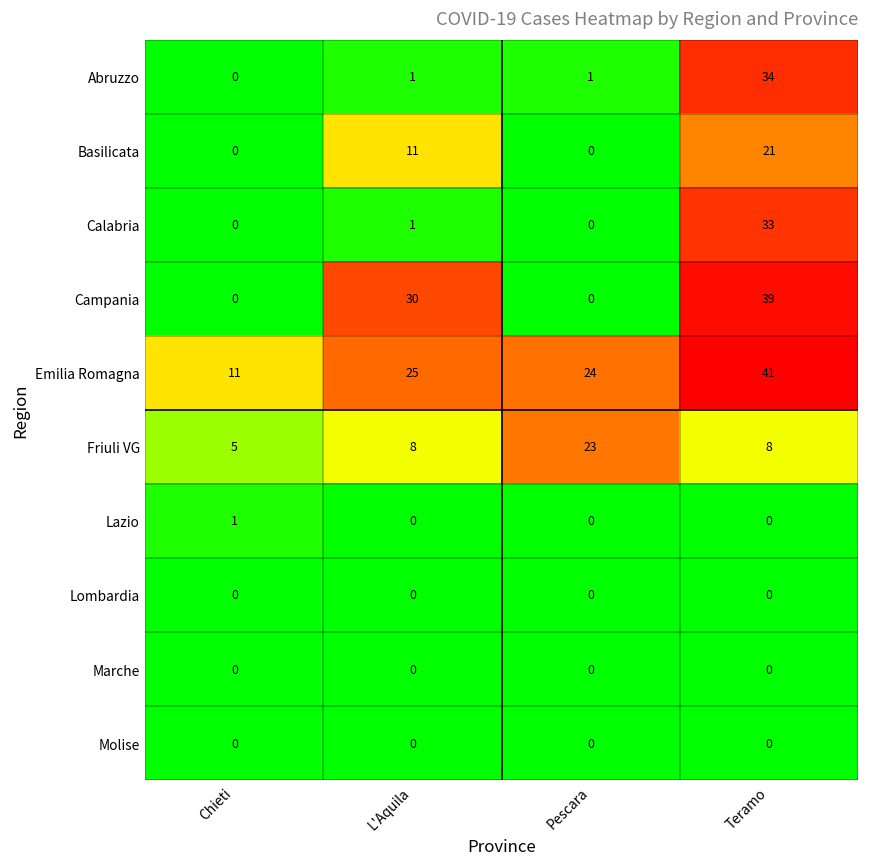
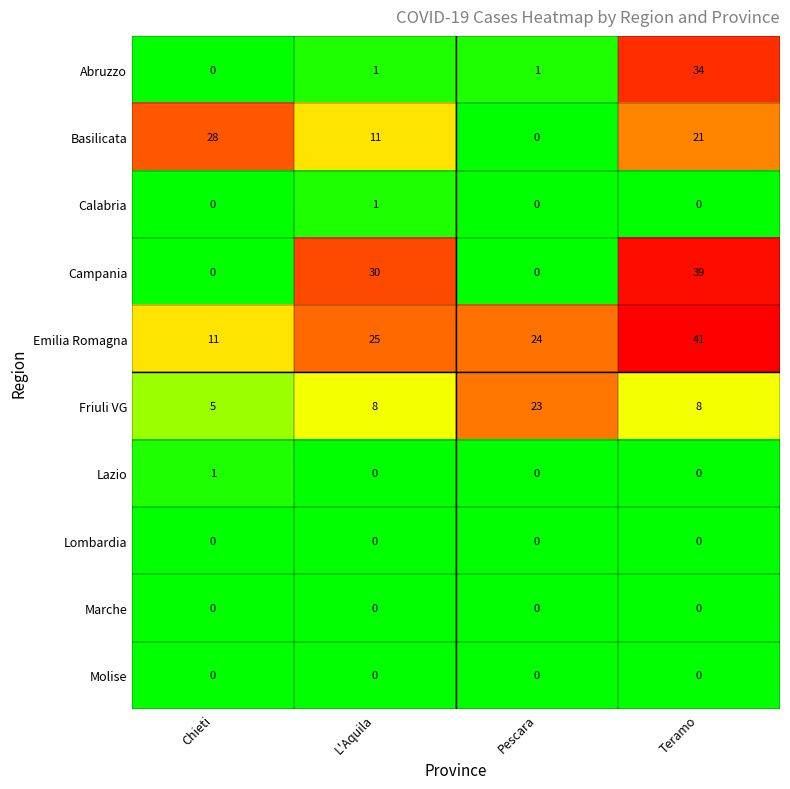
  {
    "Abruzzo": {
      "Chieti": 0,
      "L'Aquila": 1,
      "Pescara": 1,
      "Teramo": 34
    },
    "Basilicata": {
-     "Chieti": 0,
+     "Chieti": 28,
      "L'Aquila": 11,
      "Pescara": 0,
      "Teramo": 21
    },
    "Calabria": {
      "Chieti": 0,
      "L'Aquila": 1,
      "Pescara": 0,
-     "Teramo": 33
+     "Teramo": 0
    },
    "Campania": {
      "Chieti": 0,
      "L'Aquila": 30,
      "Pescara": 0,
      "Teramo": 39
    },
    "Emilia Romagna": {
      "Chieti": 11,
      "L'Aquila": 25,
      "Pescara": 24,
      "Teramo": 41
    },
    "Friuli VG": {
      "Chieti": 5,
      "L'Aquila": 8,
      "Pescara": 23,
      "Teramo": 8
    },
    "Lazio": {
      "Chieti": 1,
      "L'Aquila": 0,
      "Pescara": 0,
      "Teramo": 0
    },
    "Lombardia": {
      "Chieti": 0,
      "L'Aquila": 0,
      "Pescara": 0,
      "Teramo": 0
    },
    "Marche": {
      "Chieti": 0,
      "L'Aquila": 0,
      "Pescara": 0,
      "Teramo": 0
    },
    "Molise": {
      "Chieti": 0,
      "L'Aquila": 0,
      "Pescara": 0,
      "Teramo": 0
    }
  }
